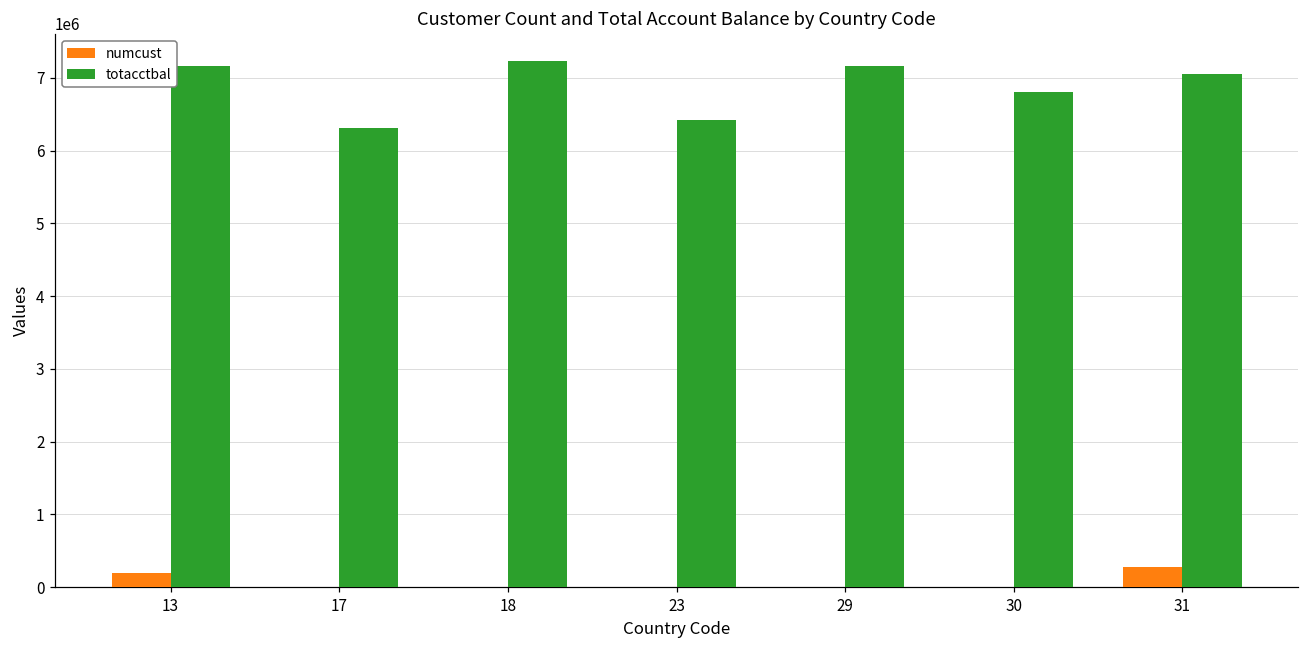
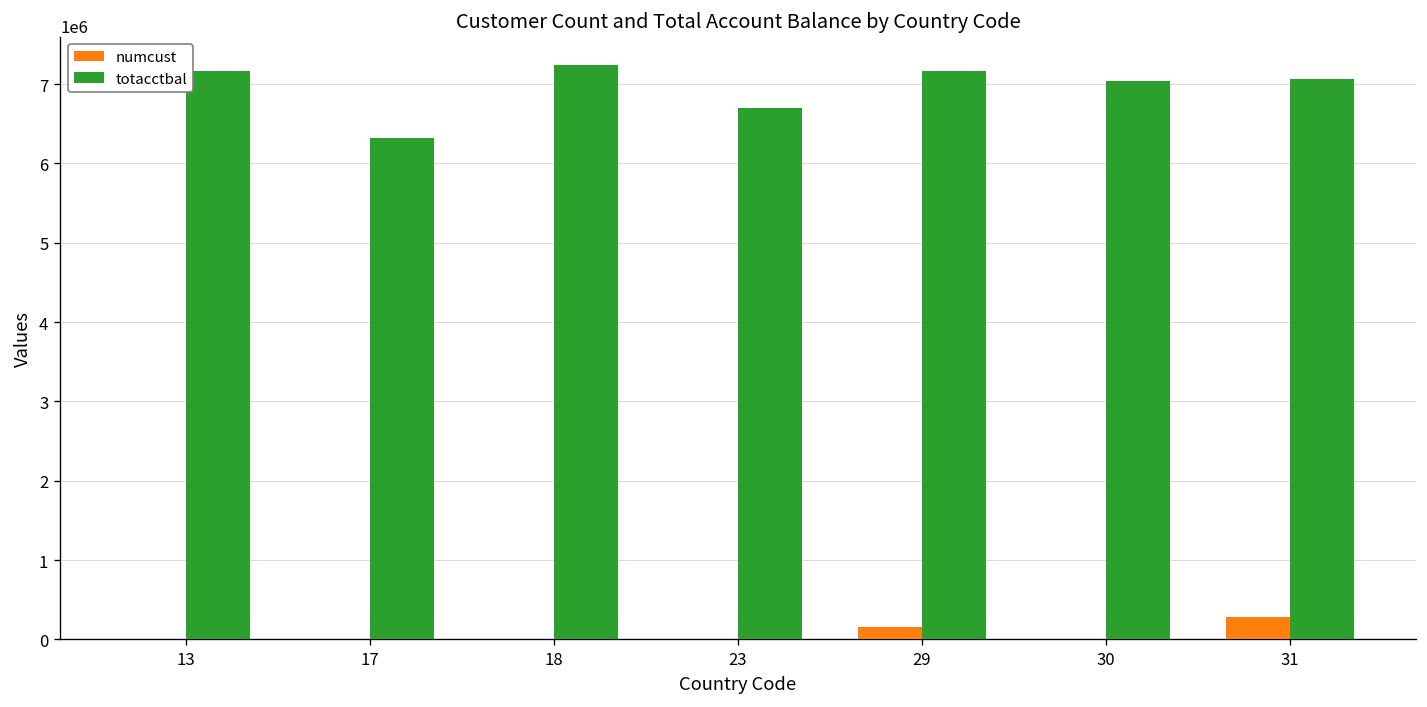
  {
    "numcust": {
-     "13": 200000,
-     "29": 0,
+     "13": 0,
+     "29": 200000,
      "31": 300000
    },
    "totacctbal": {
      "13": 7200000,
      "17": 6300000,
      "18": 7200000,
-     "23": 6400000,
+     "23": 6700000,
      "29": 7200000,
-     "30": 6800000,
+     "30": 7000000,
      "31": 7100000
    }
  }
